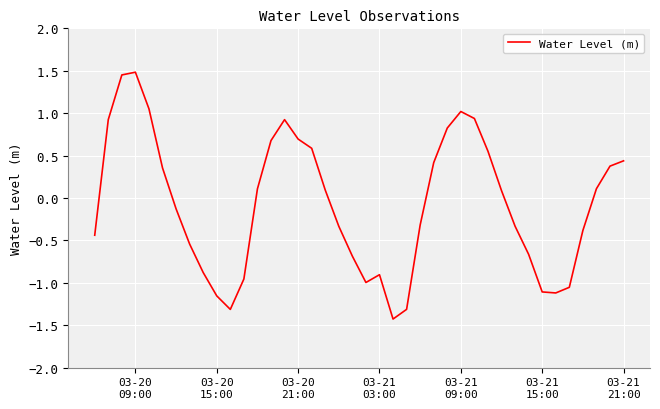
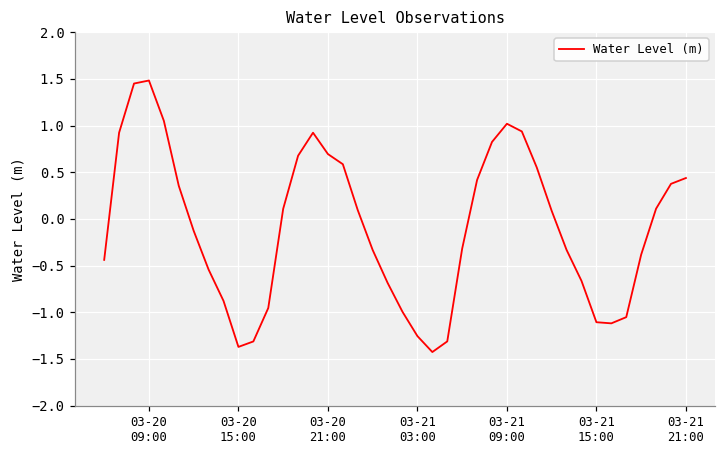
  {
    "03-20 09:00": 1.5,
-   "03-20 15:00": -1.2,
+   "03-20 15:00": -1.4,
    "03-20 21:00": 0.7,
-   "03-21 03:00": -0.9,
+   "03-21 03:00": -1.3,
    "03-21 09:00": 1.0,
    "03-21 15:00": -1.1,
    "03-21 21:00": 0.4
  }
